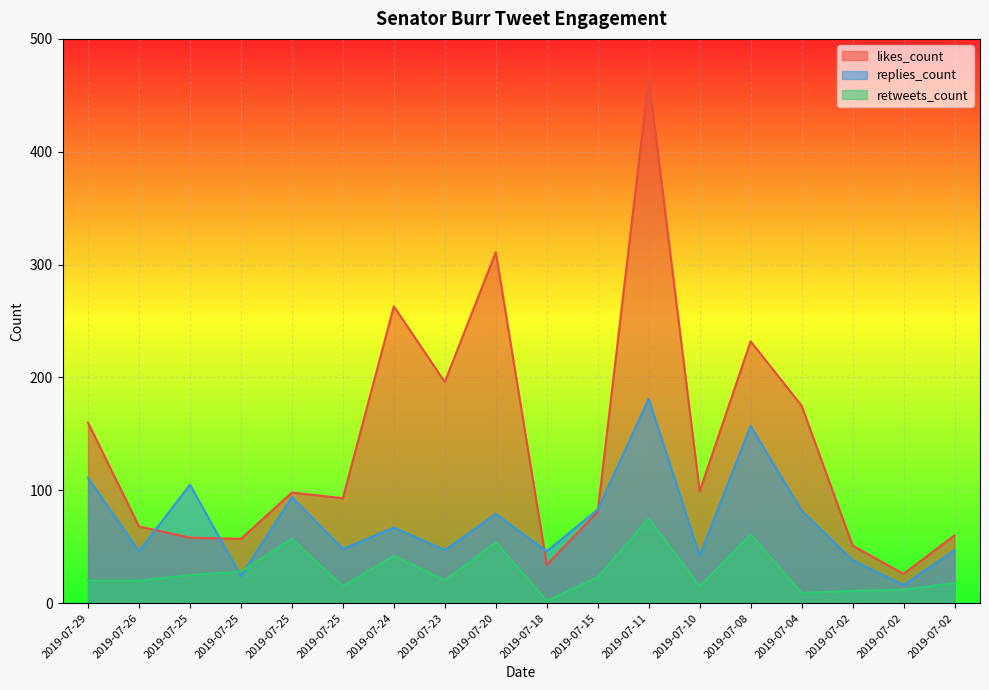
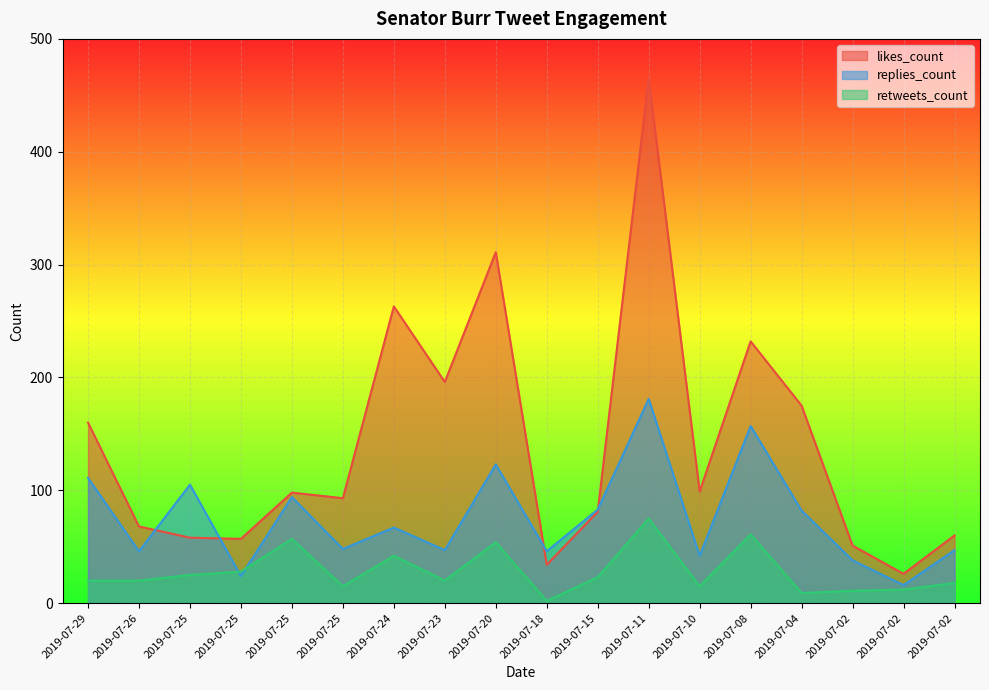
  {
    "likes_count": {
      "2019-07-29": 160,
      "2019-07-26": 68,
      "2019-07-24": 263,
      "2019-07-23": 196,
      "2019-07-20": 311,
      "2019-07-18": 34,
      "2019-07-11": 465,
      "2019-07-10": 99,
      "2019-07-08": 232,
      "2019-07-04": 175
    },
    "replies_count": {
      "2019-07-29": 111,
      "2019-07-26": 46,
      "2019-07-24": 67,
      "2019-07-23": 47,
-     "2019-07-20": 79,
+     "2019-07-20": 123,
      "2019-07-18": 46,
      "2019-07-11": 181,
      "2019-07-10": 42,
      "2019-07-08": 157,
      "2019-07-04": 82
    },
    "retweets_count": {
      "2019-07-29": 20,
      "2019-07-26": 20,
      "2019-07-24": 42,
      "2019-07-23": 20,
      "2019-07-20": 54,
      "2019-07-18": 2,
      "2019-07-15": 23,
      "2019-07-11": 75,
      "2019-07-10": 15,
      "2019-07-08": 61,
      "2019-07-04": 9
    }
  }
